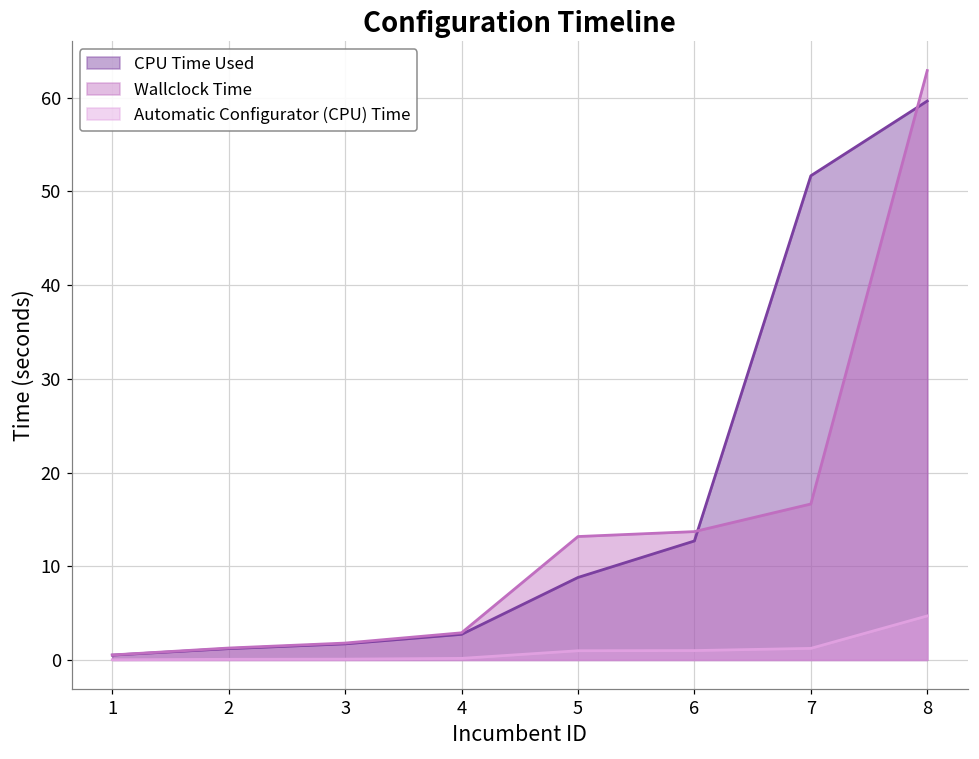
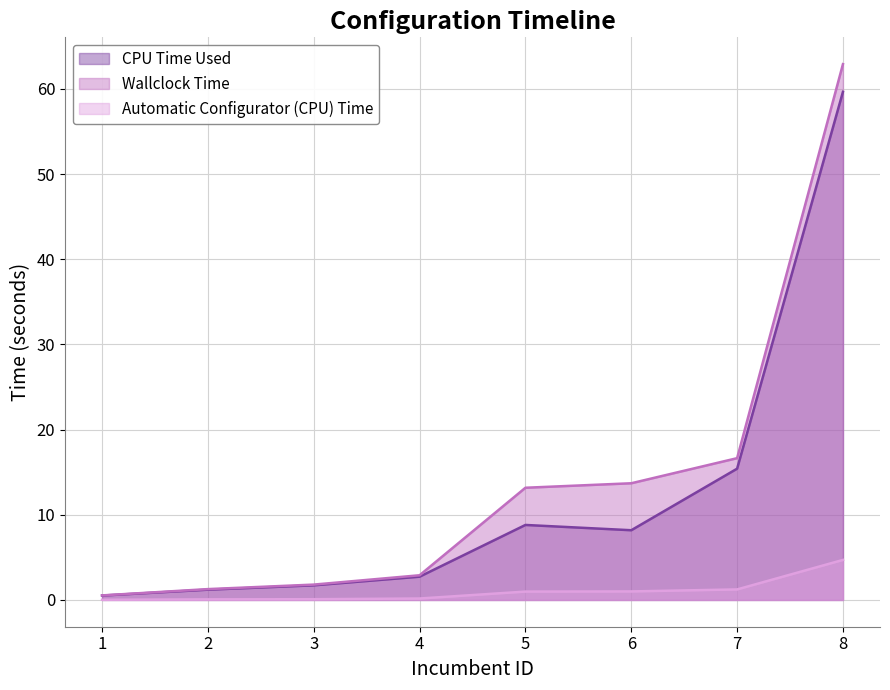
  {
    "CPU Time Used": {
      "5": 9,
-     "6": 13,
-     "7": 52,
+     "6": 8,
+     "7": 15,
      "8": 60
    }
  }
